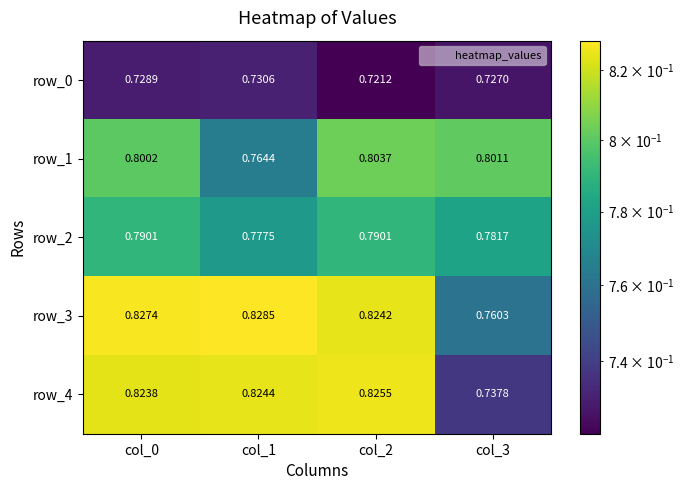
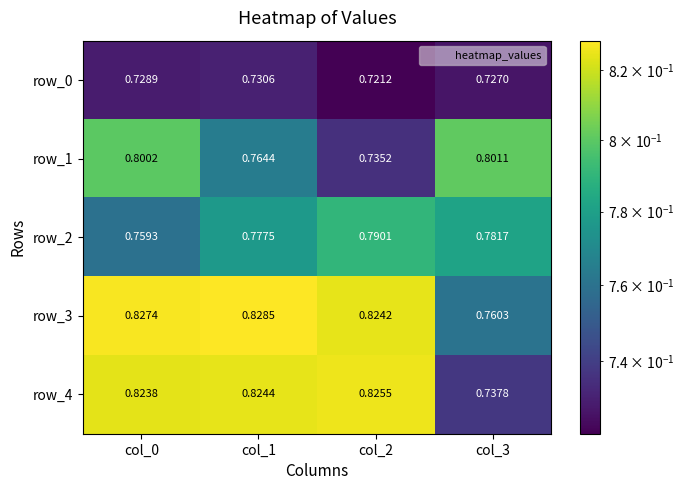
  {
    "row_0": {
      "col_0": 0.7289,
      "col_1": 0.7306,
      "col_2": 0.7212,
      "col_3": 0.7270
    },
    "row_1": {
      "col_0": 0.8002,
      "col_1": 0.7644,
-     "col_2": 0.8037,
+     "col_2": 0.7352,
      "col_3": 0.8011
    },
    "row_2": {
-     "col_0": 0.7901,
+     "col_0": 0.7593,
      "col_1": 0.7775,
      "col_2": 0.7901,
      "col_3": 0.7817
    },
    "row_3": {
      "col_0": 0.8274,
      "col_1": 0.8285,
      "col_2": 0.8242,
      "col_3": 0.7603
    },
    "row_4": {
      "col_0": 0.8238,
      "col_1": 0.8244,
      "col_2": 0.8255,
      "col_3": 0.7378
    }
  }
